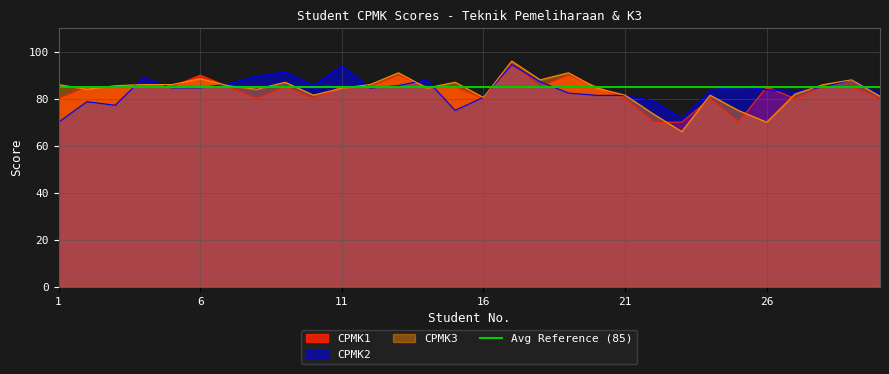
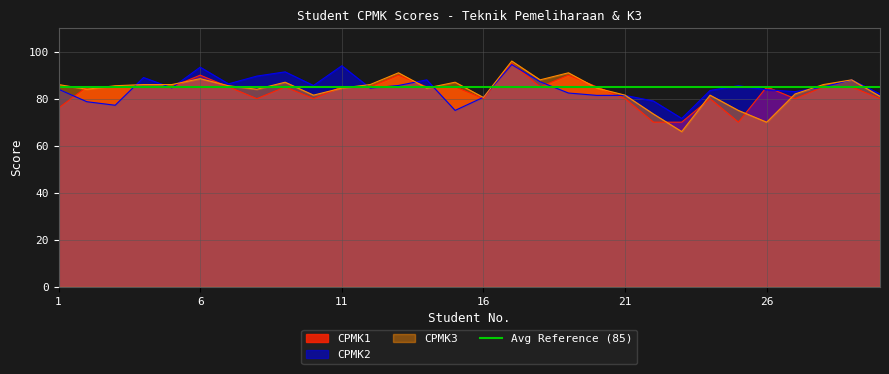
  {
    "CPMK1": {
-     "1": 80,
+     "1": 76,
      "6": 90,
      "21": 80,
      "26": 85
    },
    "CPMK2": {
-     "1": 70,
-     "6": 85,
+     "1": 84,
+     "6": 93,
      "11": 94,
      "26": 84
    },
    "CPMK3": {
      "1": 86,
      "6": 89,
      "26": 70
    }
  }
